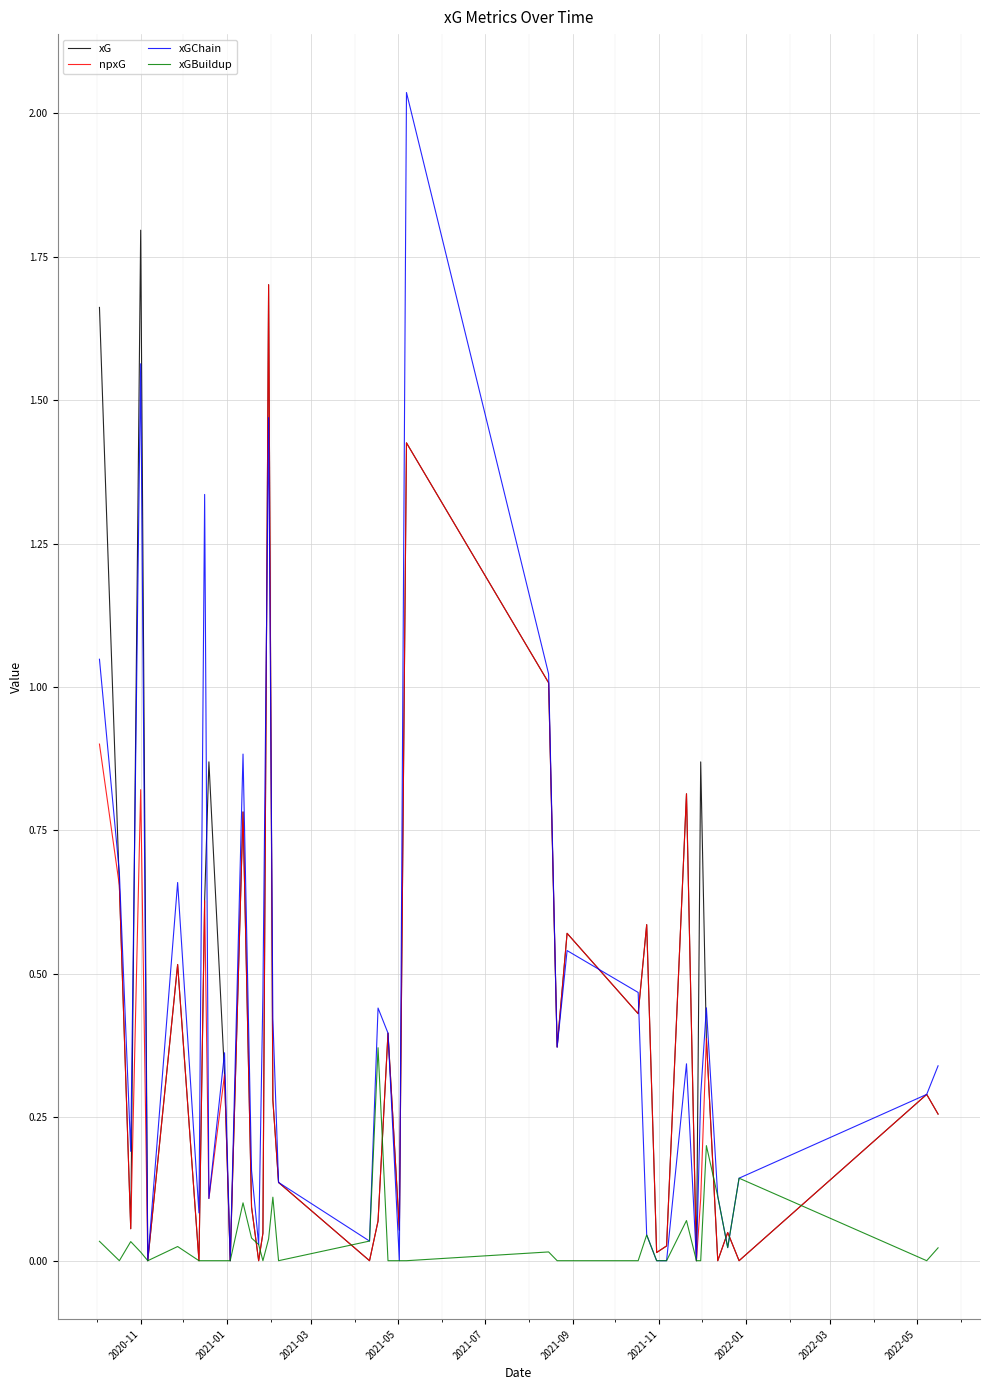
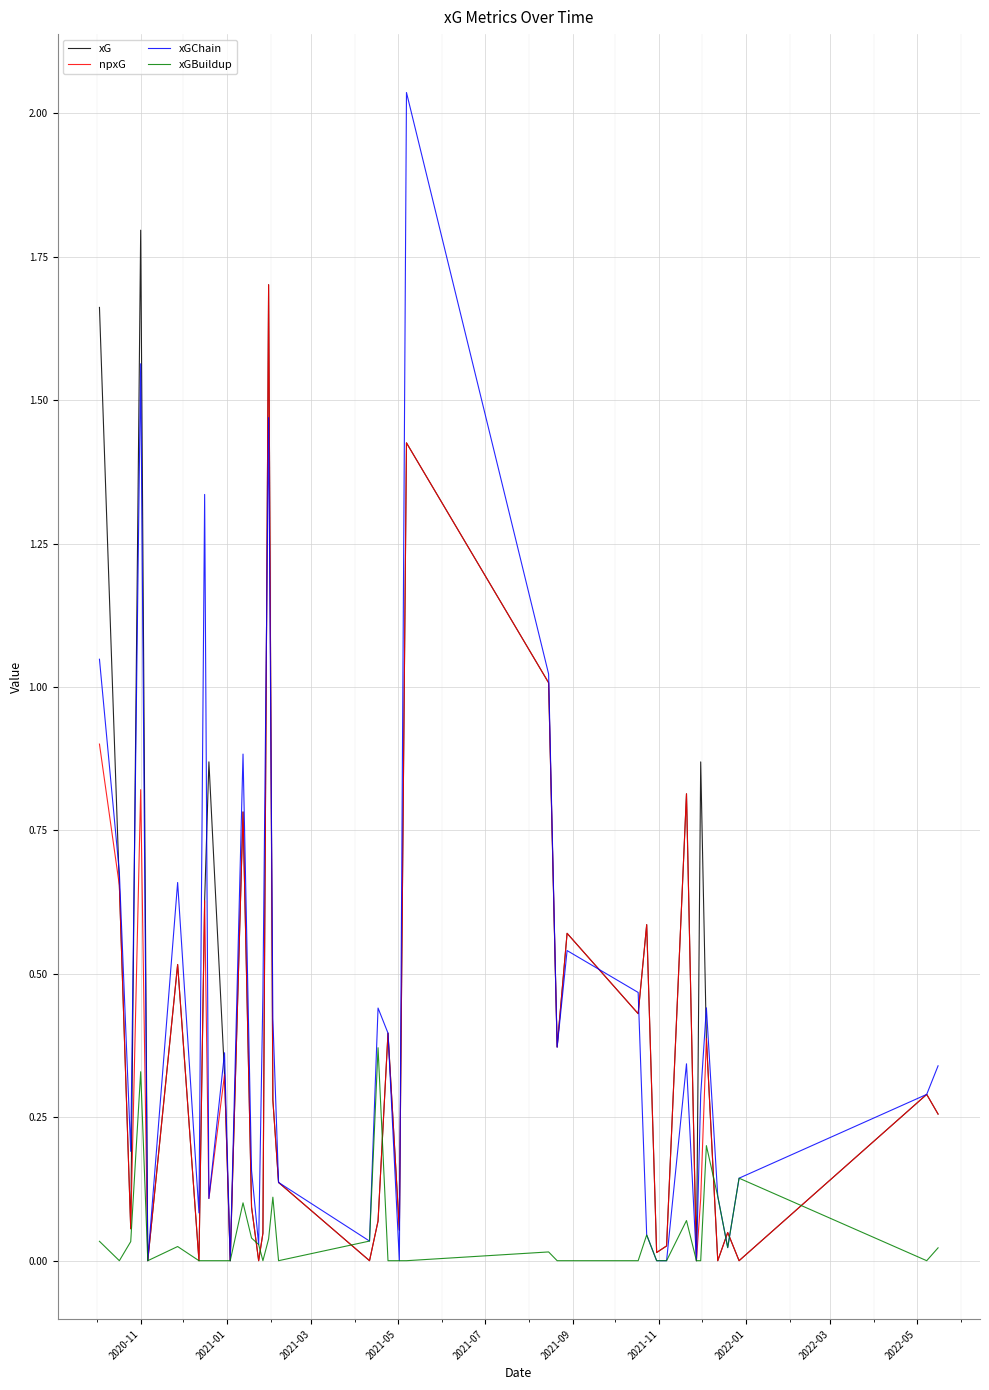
  {
    "xG": {
      "2020-11": 1.80
    },
    "npxG": {
      "2020-11": 0.82
    },
    "xGChain": {
      "2020-11": 1.56
    },
    "xGBuildup": {
-     "2020-11": 0.02
+     "2020-11": 0.33
    }
  }
